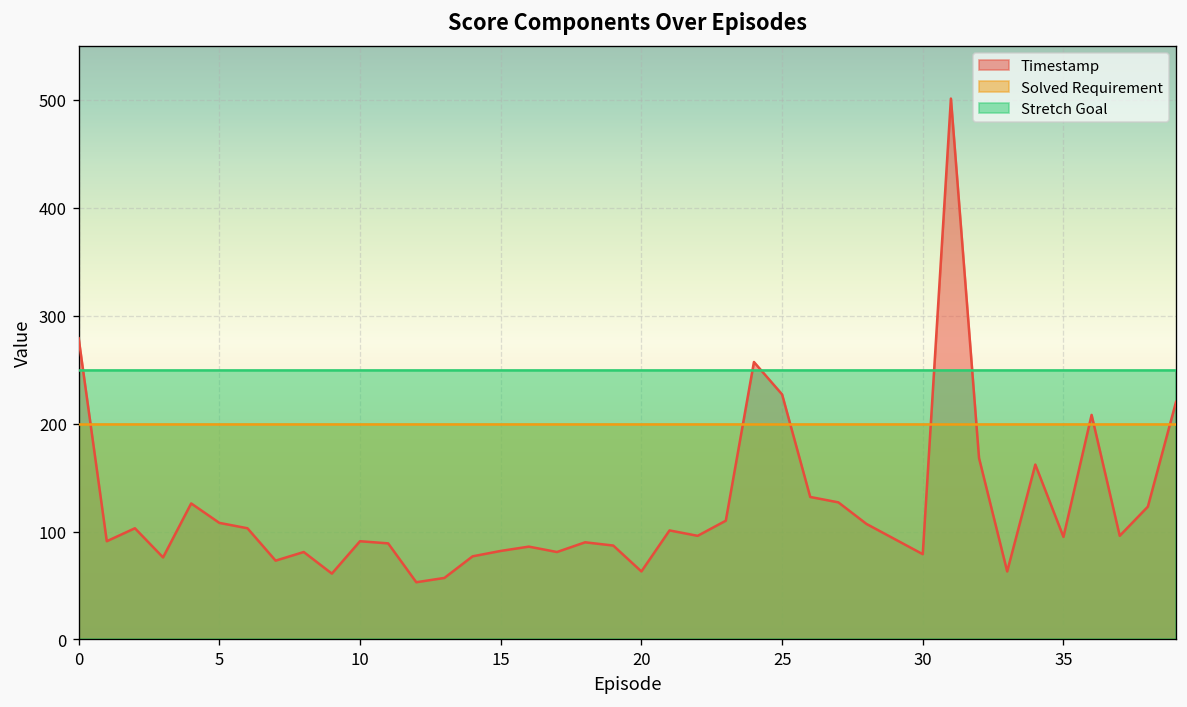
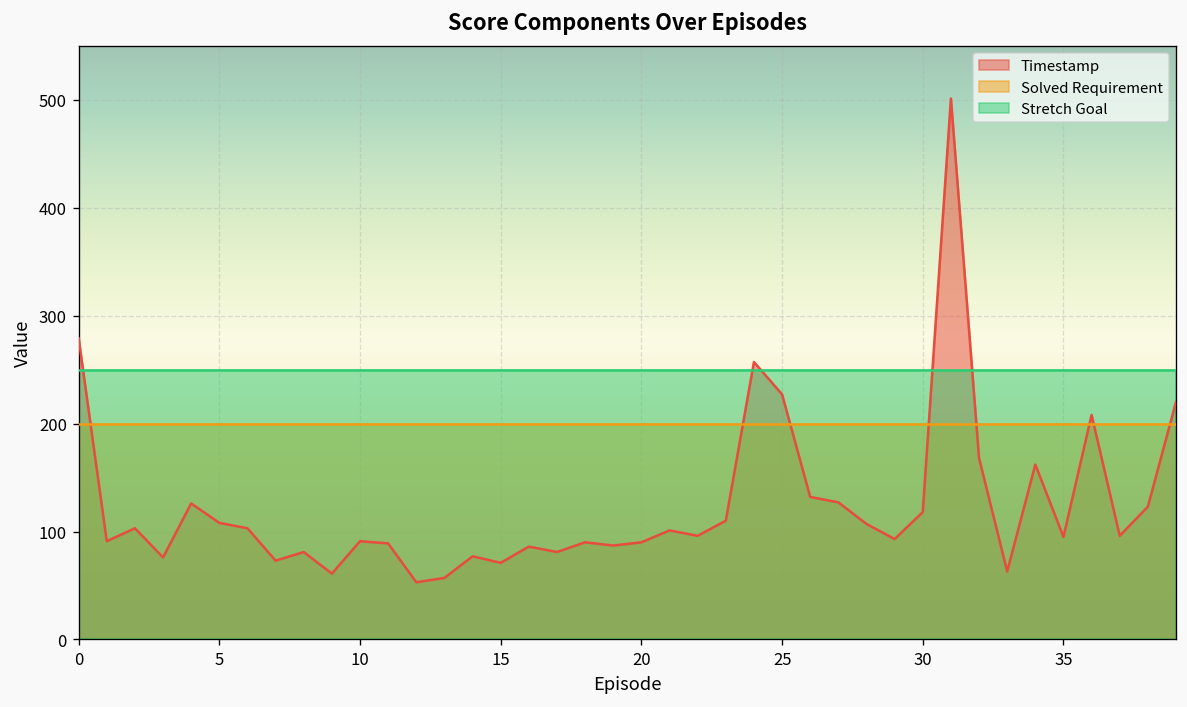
  {
    "Timestamp": {
      "0": 280,
      "5": 110,
      "10": 90,
-     "15": 80,
-     "20": 60,
+     "15": 70,
+     "20": 90,
      "25": 230,
-     "30": 80,
+     "30": 120,
      "35": 100
    },
    "Solved Requirement": {
      "0": 200,
      "5": 200,
      "10": 200,
      "15": 200,
      "20": 200,
      "25": 200,
      "30": 200,
      "35": 200
    },
    "Stretch Goal": {
      "0": 250,
      "5": 250,
      "10": 250,
      "15": 250,
      "20": 250,
      "25": 250,
      "30": 250,
      "35": 250
    }
  }
